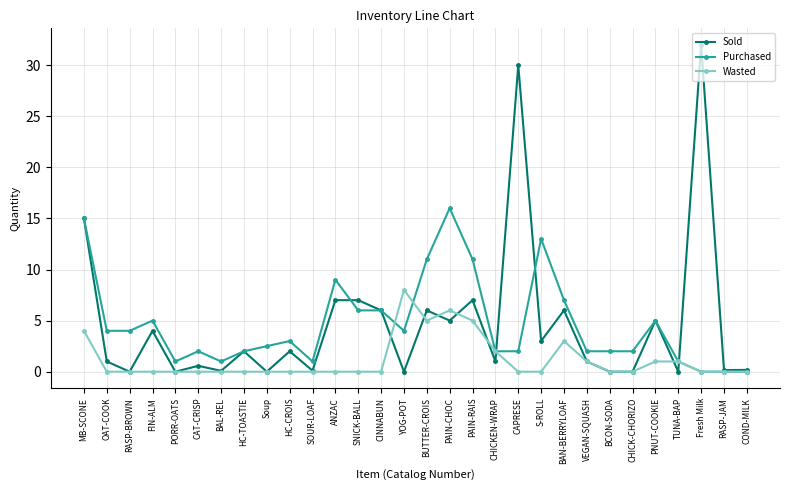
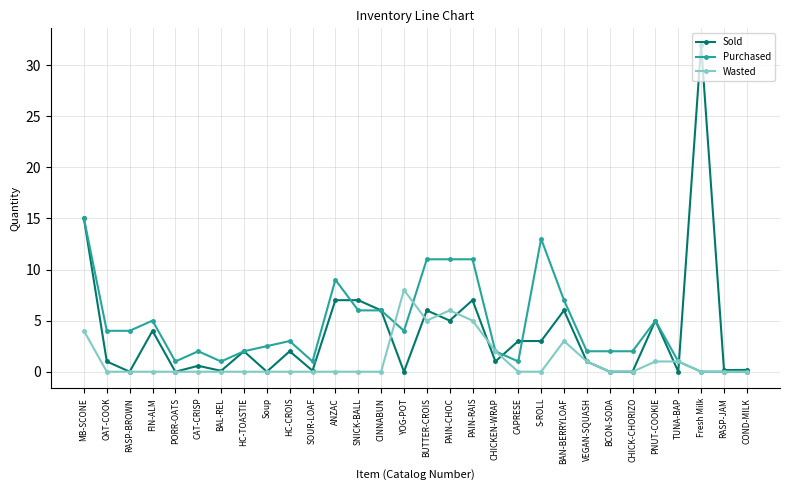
  {
    "Sold": {
      "OAT-COOK": 1,
      "FIN-ALM": 4,
      "CAT-CRISP": 0.6,
      "HC-CROIS": 2,
      "ANZAC": 7,
      "SNICK-BALL": 7,
      "YOG-POT": 0,
      "BUTTER-CROIS": 6,
      "PAIN-CHOC": 5,
      "PAIN-RAIS": 7,
      "CHICKEN-WRAP": 1,
-     "CAPRESE": 30,
+     "CAPRESE": 3,
      "S-ROLL": 3,
      "BAN-BERRYLOAF": 6,
      "TUNA-BAP": 0
    },
    "Purchased": {
      "OAT-COOK": 4,
      "RASP-BROWN": 4,
      "FIN-ALM": 5,
      "PORR-OATS": 1,
      "CAT-CRISP": 2,
      "BAL-REL": 1,
      "Soup": 2.5,
      "HC-CROIS": 3,
      "SOUR-LOAF": 1,
      "ANZAC": 9,
      "SNICK-BALL": 6,
      "YOG-POT": 4,
      "BUTTER-CROIS": 11,
-     "PAIN-CHOC": 16,
+     "PAIN-CHOC": 11,
      "PAIN-RAIS": 11,
-     "CAPRESE": 2,
+     "CAPRESE": 1,
      "S-ROLL": 13,
      "BAN-BERRYLOAF": 7,
      "VEGAN-SQUASH": 2,
      "BCON-SODA": 2,
      "CHICK-CHORIZO": 2
    },
    "Wasted": {
      "MB-SCONE": 4,
      "OAT-COOK": 0,
      "FIN-ALM": 0,
      "CAT-CRISP": 0,
      "HC-TOASTIE": 0,
      "HC-CROIS": 0,
      "ANZAC": 0,
      "SNICK-BALL": 0,
      "CINNABUN": 0,
      "YOG-POT": 8,
      "BUTTER-CROIS": 5,
      "PAIN-CHOC": 6,
      "PAIN-RAIS": 5,
      "CAPRESE": 0,
      "S-ROLL": 0,
      "BAN-BERRYLOAF": 3,
      "PNUT-COOKIE": 1
    }
  }
